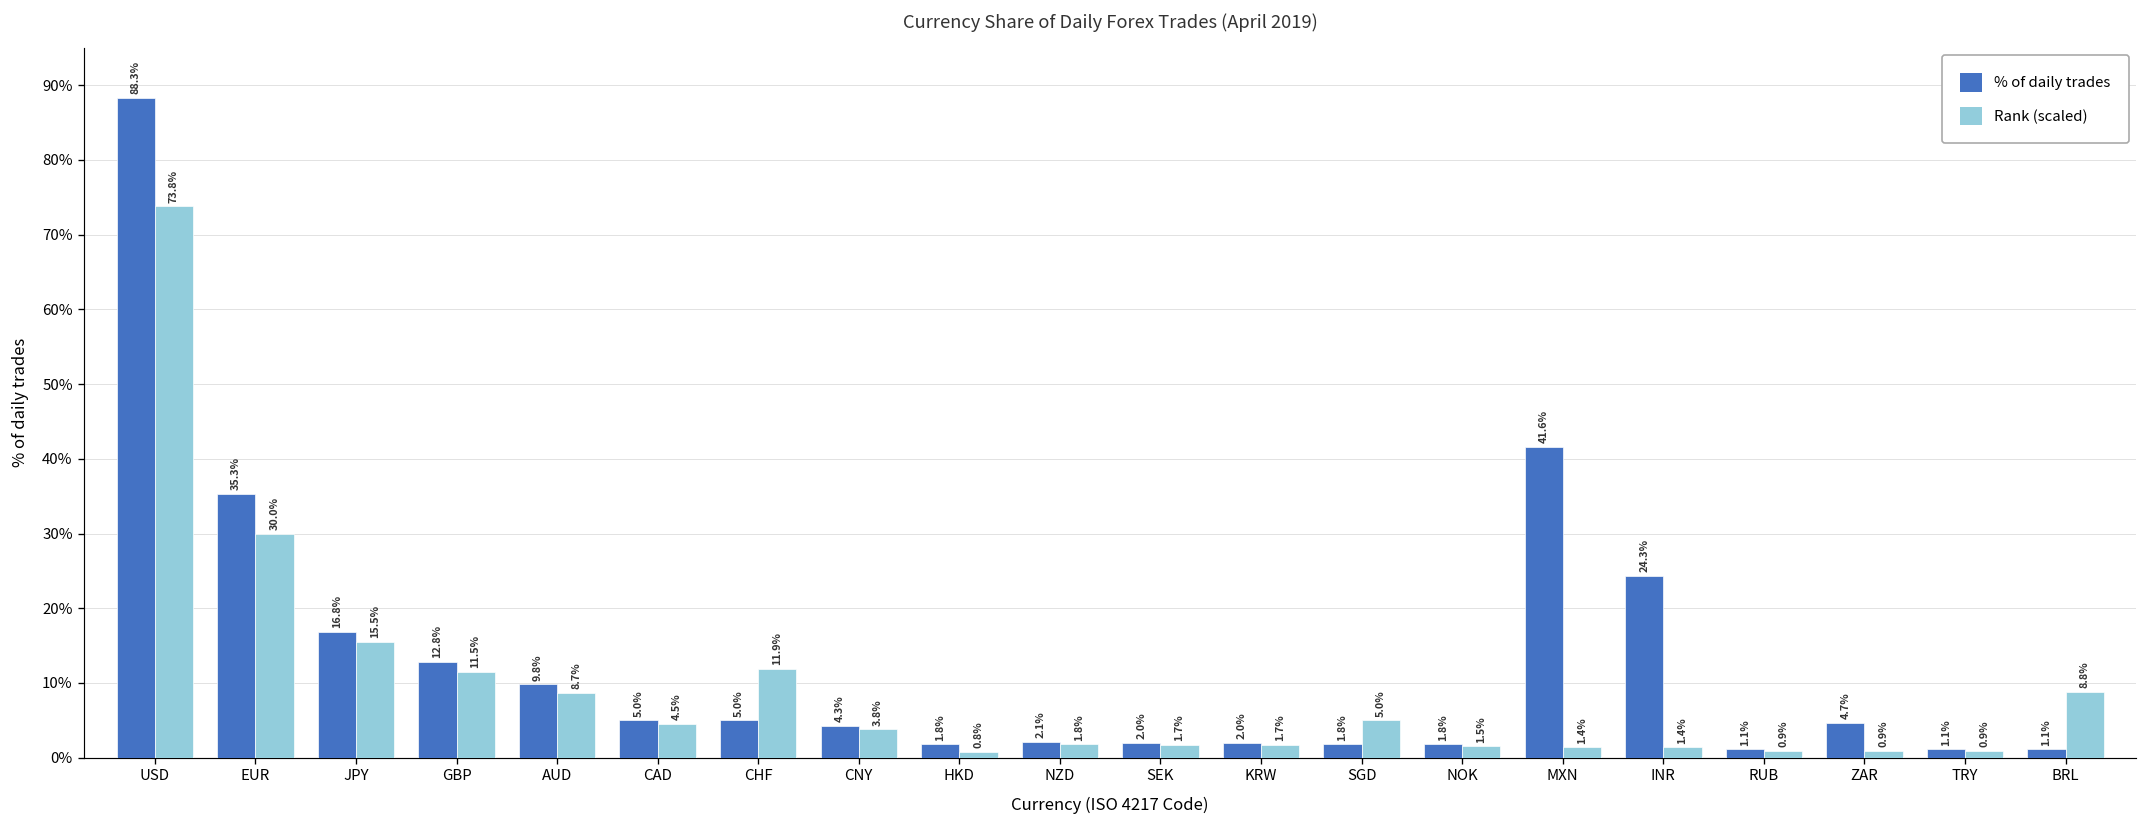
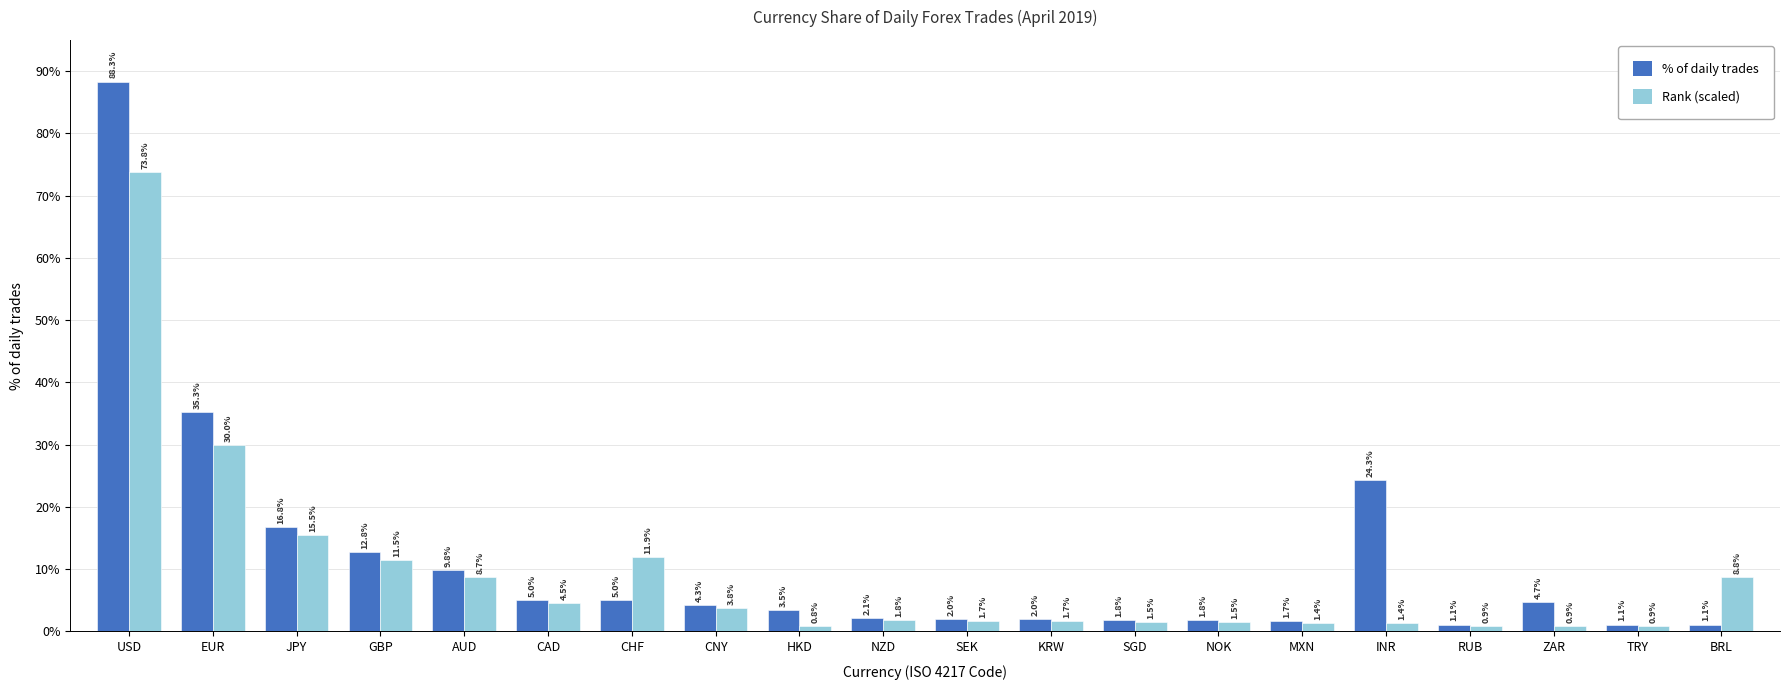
  {
    "% of daily trades": {
      "USD": "88.3%",
      "EUR": "35.3%",
      "JPY": "16.8%",
      "GBP": "12.8%",
      "AUD": "9.8%",
      "CAD": "5.0%",
      "CHF": "5.0%",
      "CNY": "4.3%",
-     "HKD": "1.8%",
+     "HKD": "3.5%",
      "NZD": "2.1%",
      "SEK": "2.0%",
      "KRW": "2.0%",
      "SGD": "1.8%",
      "NOK": "1.8%",
-     "MXN": "41.6%",
+     "MXN": "1.7%",
      "INR": "24.3%",
      "RUB": "1.1%",
      "ZAR": "4.7%",
      "TRY": "1.1%",
      "BRL": "1.1%"
    },
    "Rank (scaled)": {
      "USD": "73.8%",
      "EUR": "30.0%",
      "JPY": "15.5%",
      "GBP": "11.5%",
      "AUD": "8.7%",
      "CAD": "4.5%",
      "CHF": "11.9%",
      "CNY": "3.8%",
      "HKD": "0.8%",
      "NZD": "1.8%",
      "SEK": "1.7%",
      "KRW": "1.7%",
-     "SGD": "5.0%",
+     "SGD": "1.5%",
      "NOK": "1.5%",
      "MXN": "1.4%",
      "INR": "1.4%",
      "RUB": "0.9%",
      "ZAR": "0.9%",
      "TRY": "0.9%",
      "BRL": "8.8%"
    }
  }
